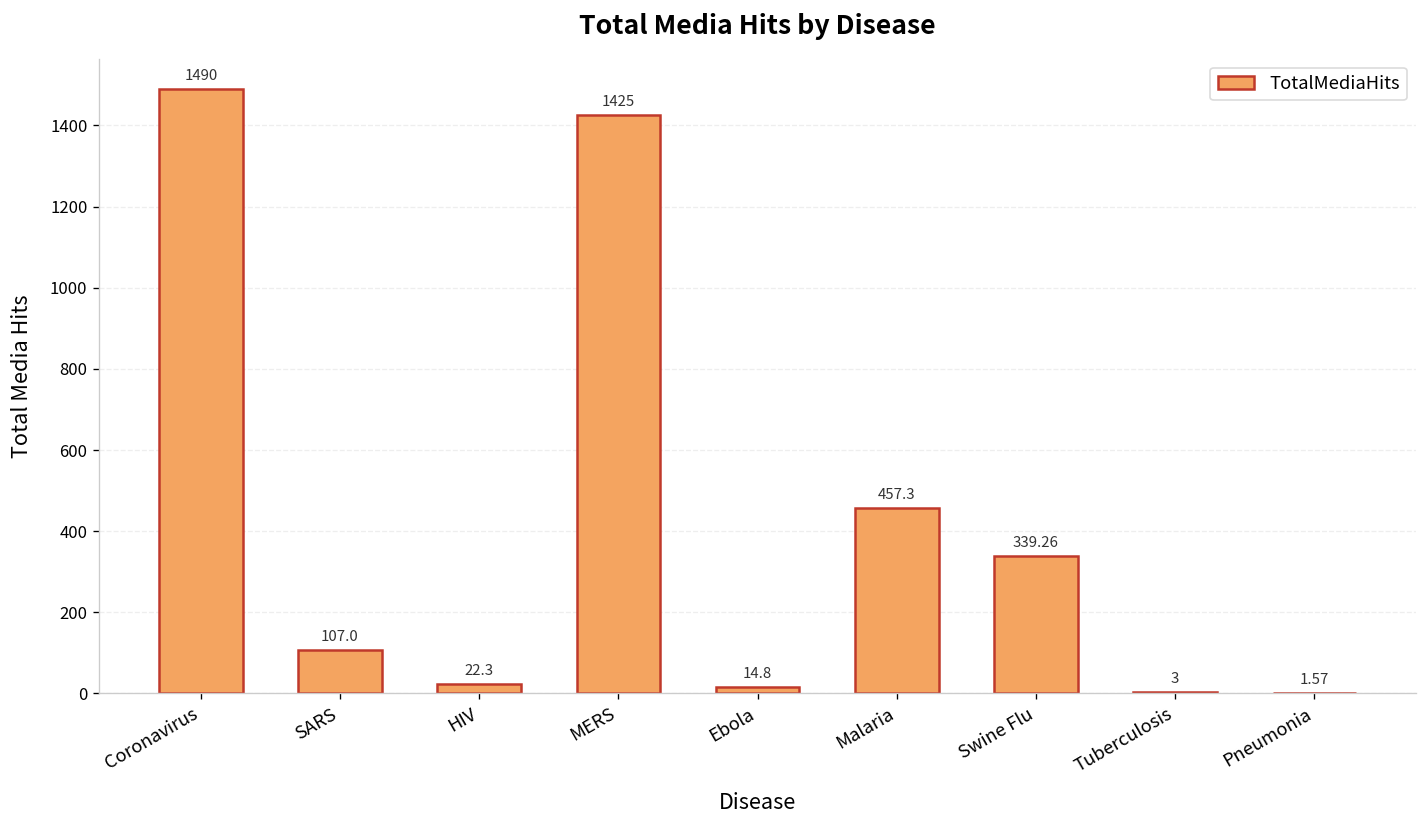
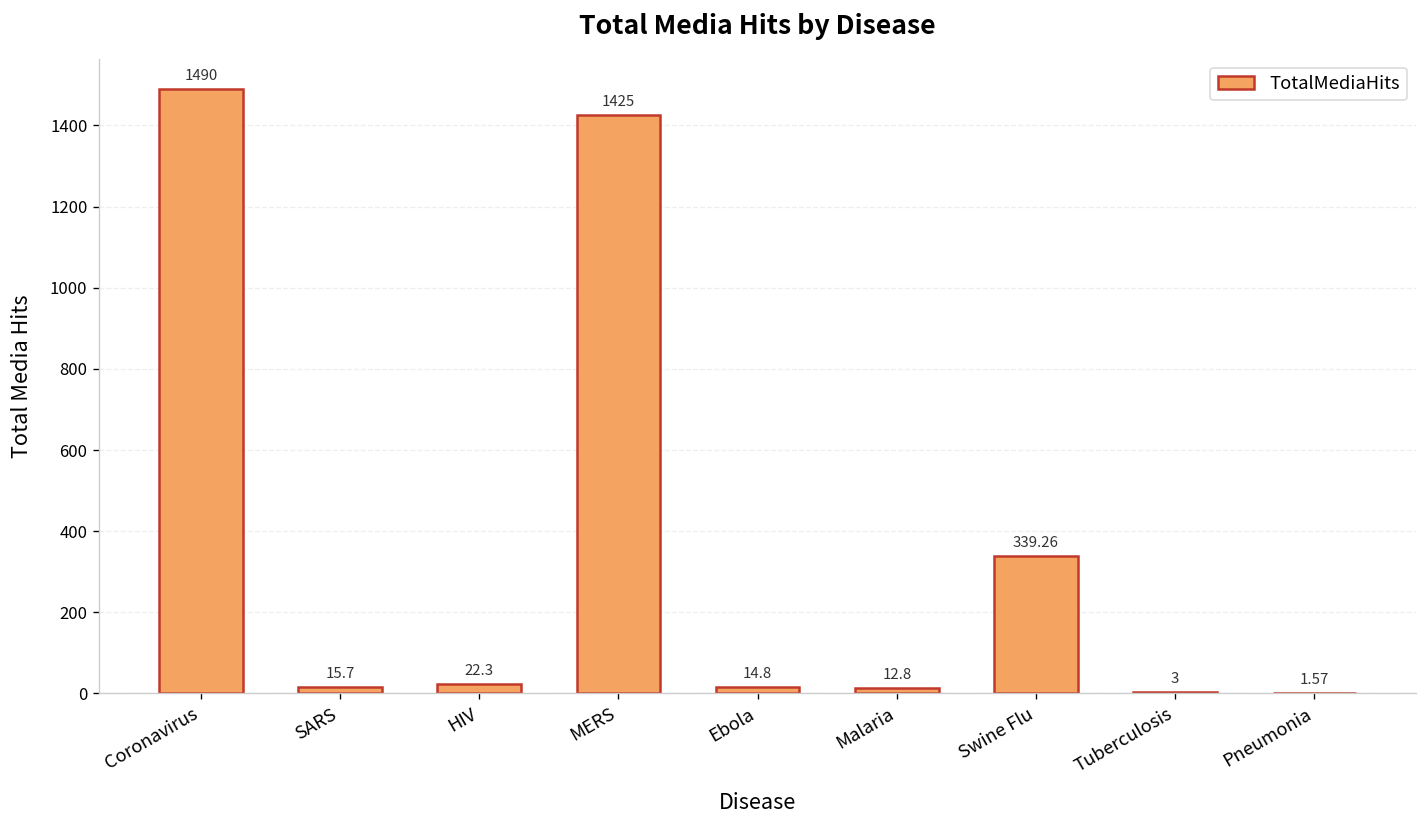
  {
    "Coronavirus": 1490,
-   "SARS": 107.0,
+   "SARS": 15.7,
    "HIV": 22.3,
    "MERS": 1425,
    "Ebola": 14.8,
-   "Malaria": 457.3,
+   "Malaria": 12.8,
    "Swine Flu": 339.26,
    "Tuberculosis": 3,
    "Pneumonia": 1.57
  }
